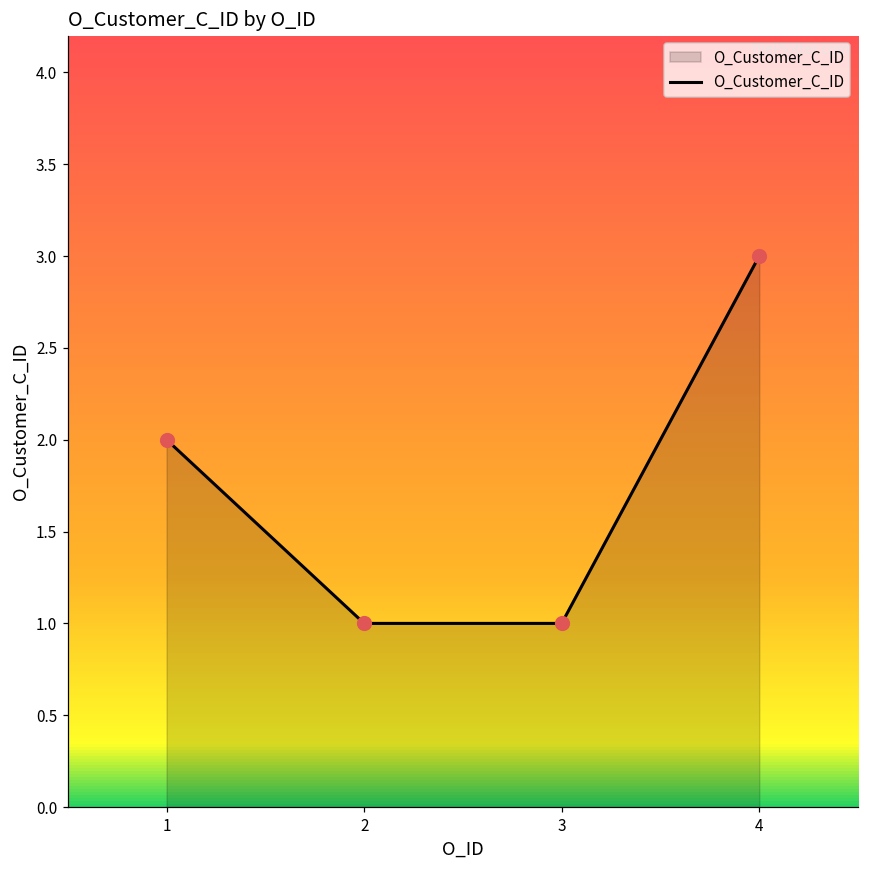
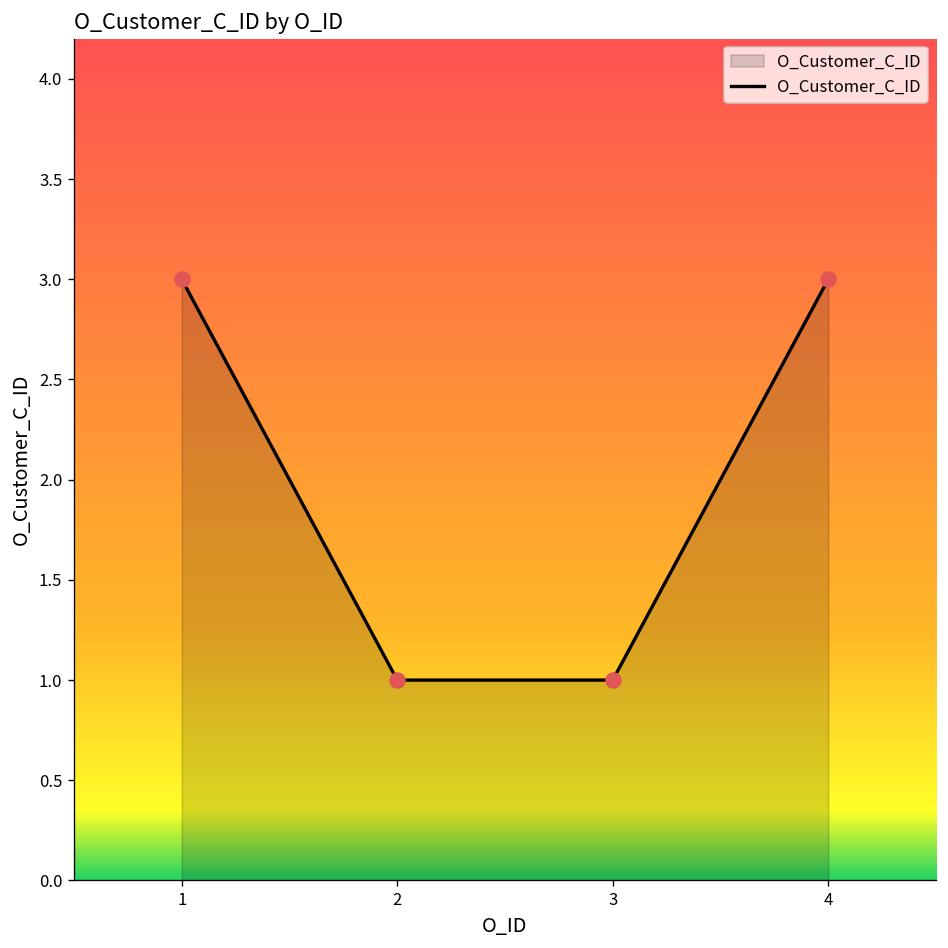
  {
-   "1": 2,
+   "1": 3,
    "2": 1,
    "3": 1,
    "4": 3
  }
